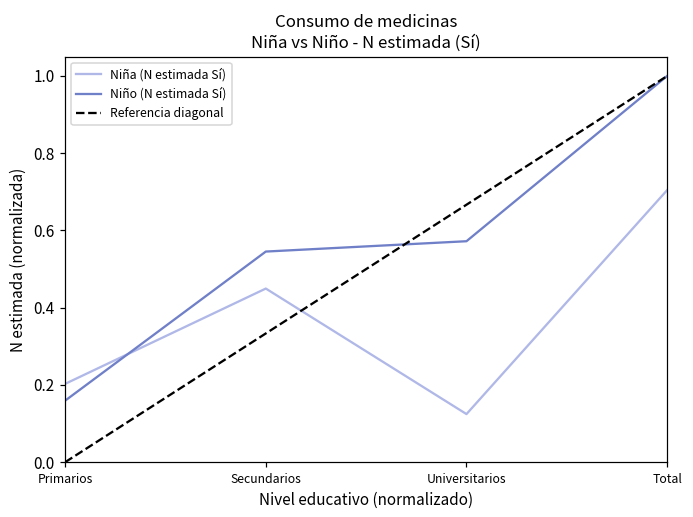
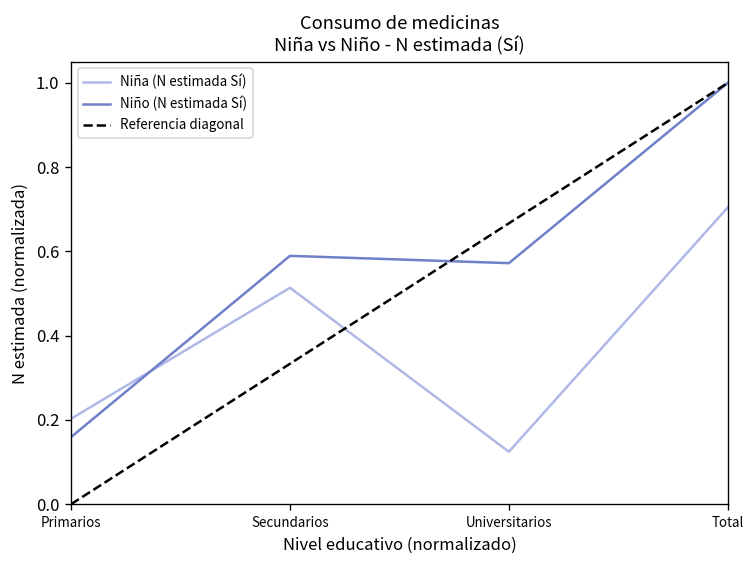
  {
    "Niña (N estimada Sí)": {
      "Primarios": 0.20,
-     "Secundarios": 0.45,
+     "Secundarios": 0.51,
      "Universitarios": 0.12,
      "Total": 0.70
    },
    "Niño (N estimada Sí)": {
      "Primarios": 0.16,
-     "Secundarios": 0.55,
+     "Secundarios": 0.59,
      "Universitarios": 0.57
    },
    "Referencia diagonal": {
      "Primarios": 0.00
    }
  }
